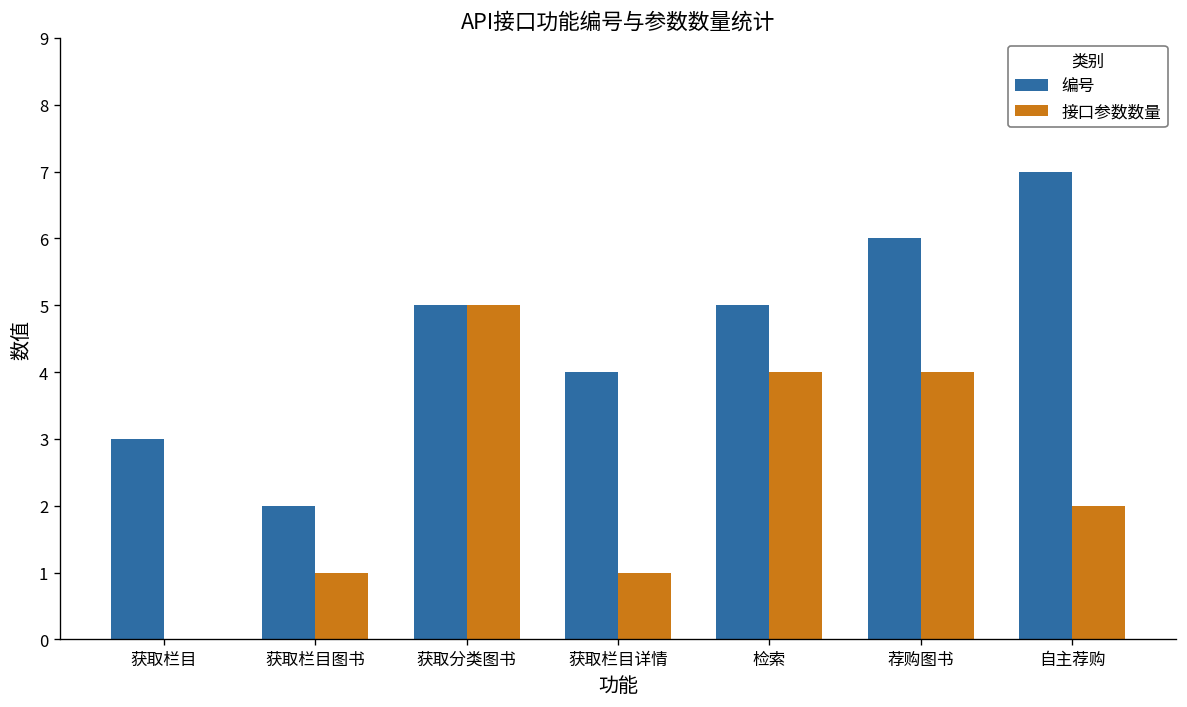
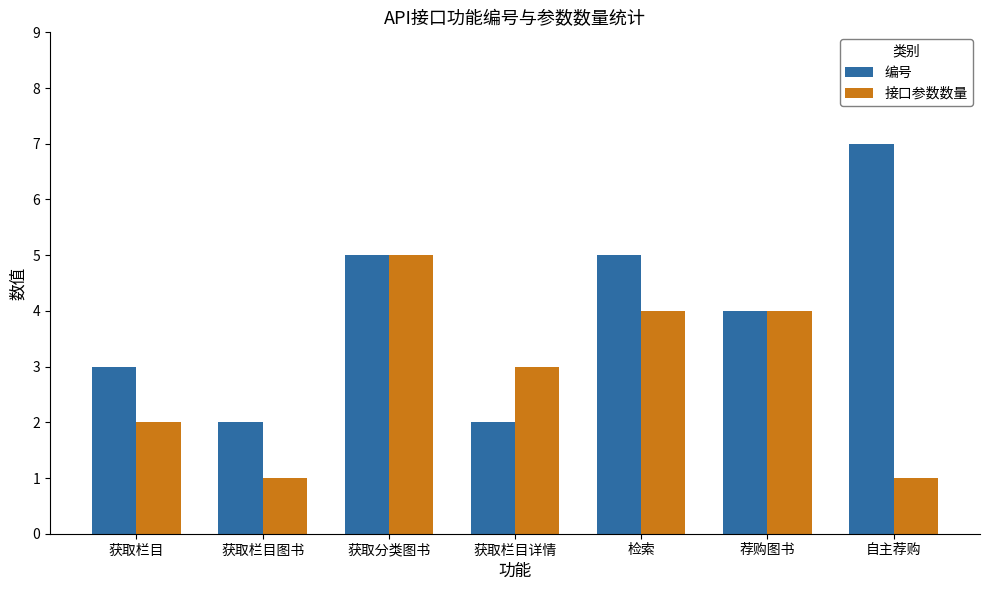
  {
    "编号": {
      "获取栏目": 3,
      "获取栏目图书": 2,
      "获取分类图书": 5,
-     "获取栏目详情": 4,
+     "获取栏目详情": 2,
      "检索": 5,
-     "荐购图书": 6,
+     "荐购图书": 4,
      "自主荐购": 7
    },
    "接口参数数量": {
-     "获取栏目": 0,
+     "获取栏目": 2,
      "获取栏目图书": 1,
      "获取分类图书": 5,
-     "获取栏目详情": 1,
+     "获取栏目详情": 3,
      "检索": 4,
      "荐购图书": 4,
-     "自主荐购": 2
+     "自主荐购": 1
    }
  }
